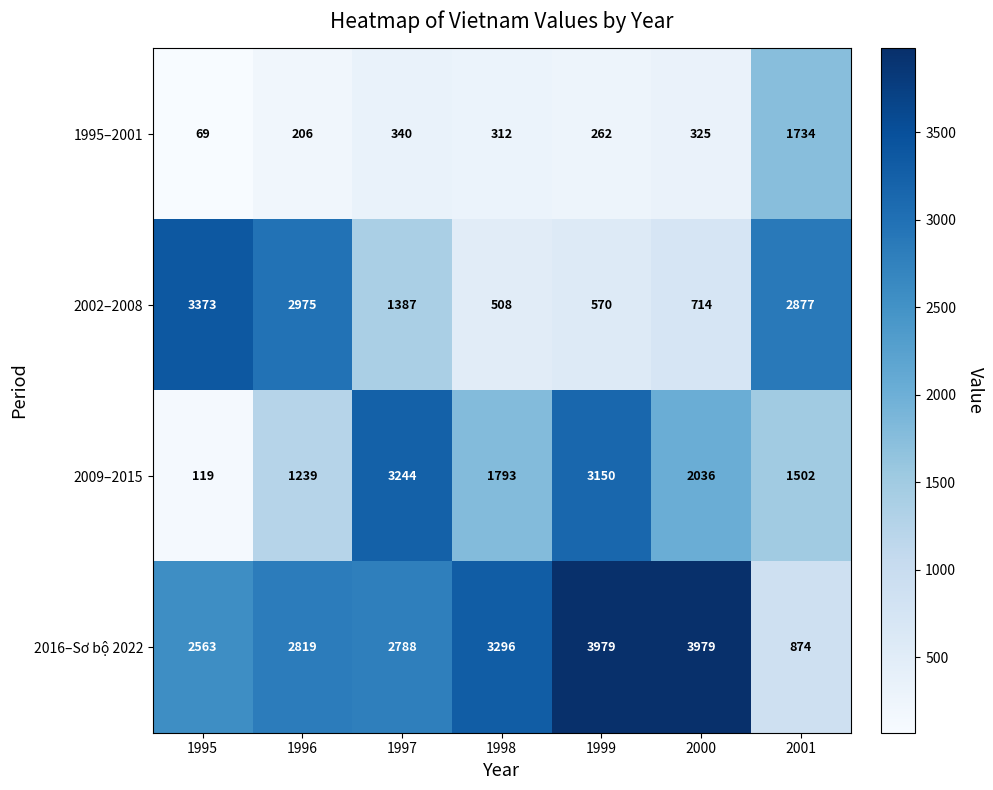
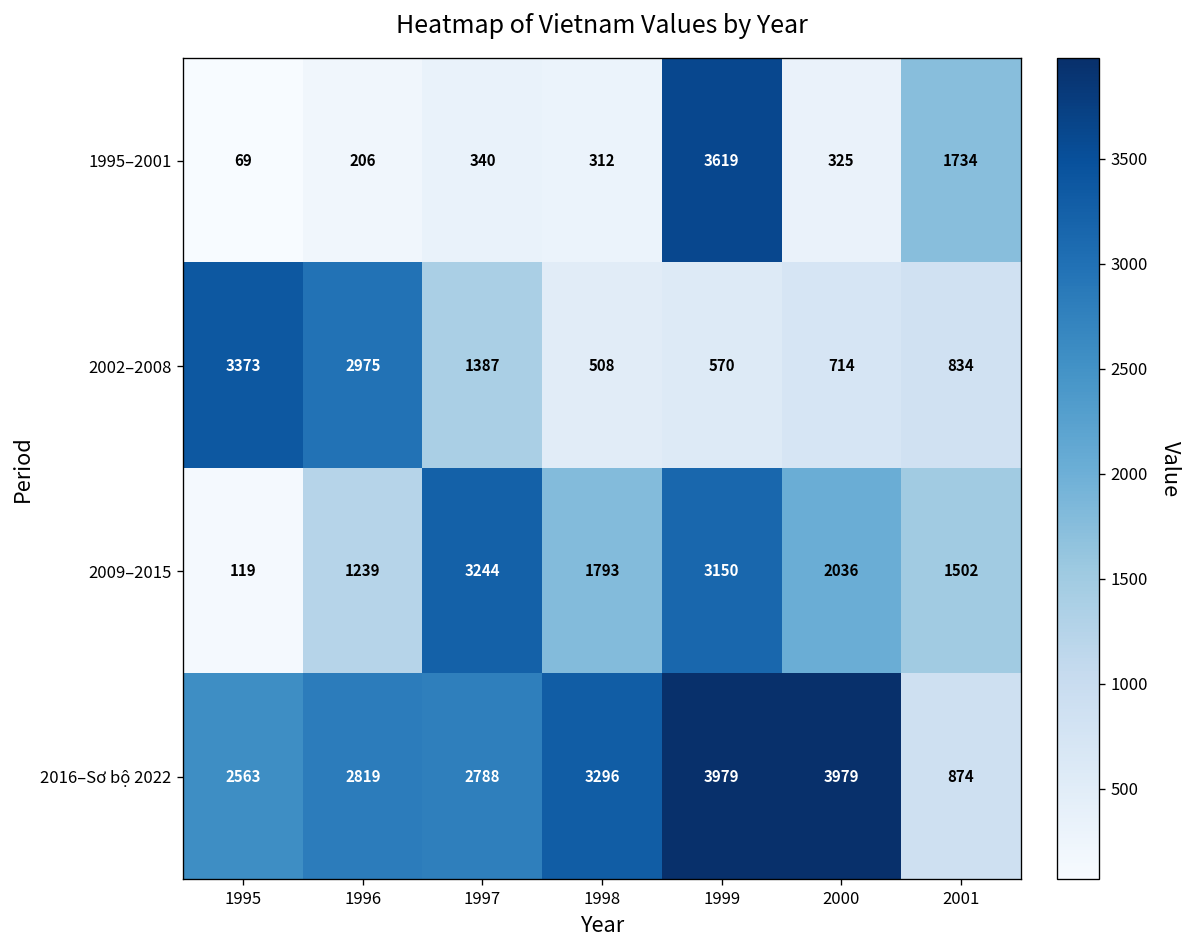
  {
    "1995–2001": {
      "1995": 69,
      "1996": 206,
      "1997": 340,
      "1998": 312,
-     "1999": 262,
+     "1999": 3619,
      "2000": 325,
      "2001": 1734
    },
    "2002–2008": {
      "1995": 3373,
      "1996": 2975,
      "1997": 1387,
      "1998": 508,
      "1999": 570,
      "2000": 714,
-     "2001": 2877
+     "2001": 834
    },
    "2009–2015": {
      "1995": 119,
      "1996": 1239,
      "1997": 3244,
      "1998": 1793,
      "1999": 3150,
      "2000": 2036,
      "2001": 1502
    },
    "2016–Sơ bộ 2022": {
      "1995": 2563,
      "1996": 2819,
      "1997": 2788,
      "1998": 3296,
      "1999": 3979,
      "2000": 3979,
      "2001": 874
    }
  }
